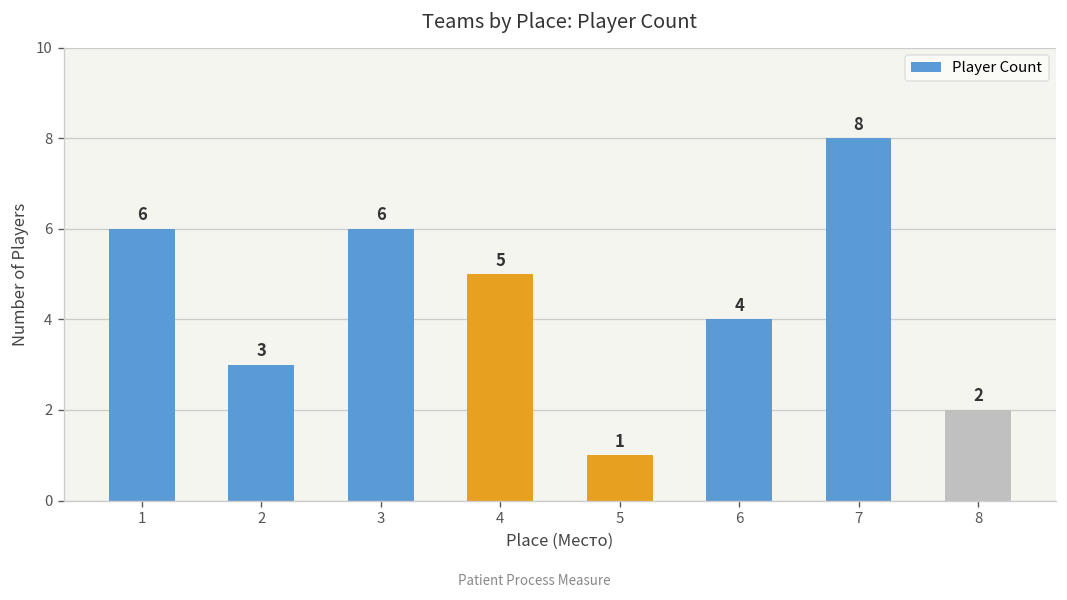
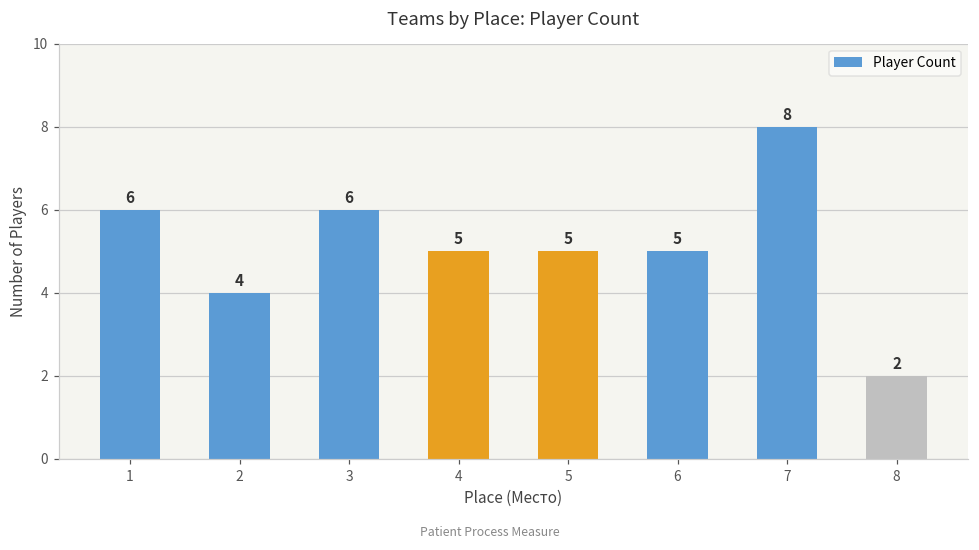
  {
    "1": 6,
-   "2": 3,
+   "2": 4,
    "3": 6,
    "4": 5,
-   "5": 1,
-   "6": 4,
+   "5": 5,
+   "6": 5,
    "7": 8,
    "8": 2
  }
